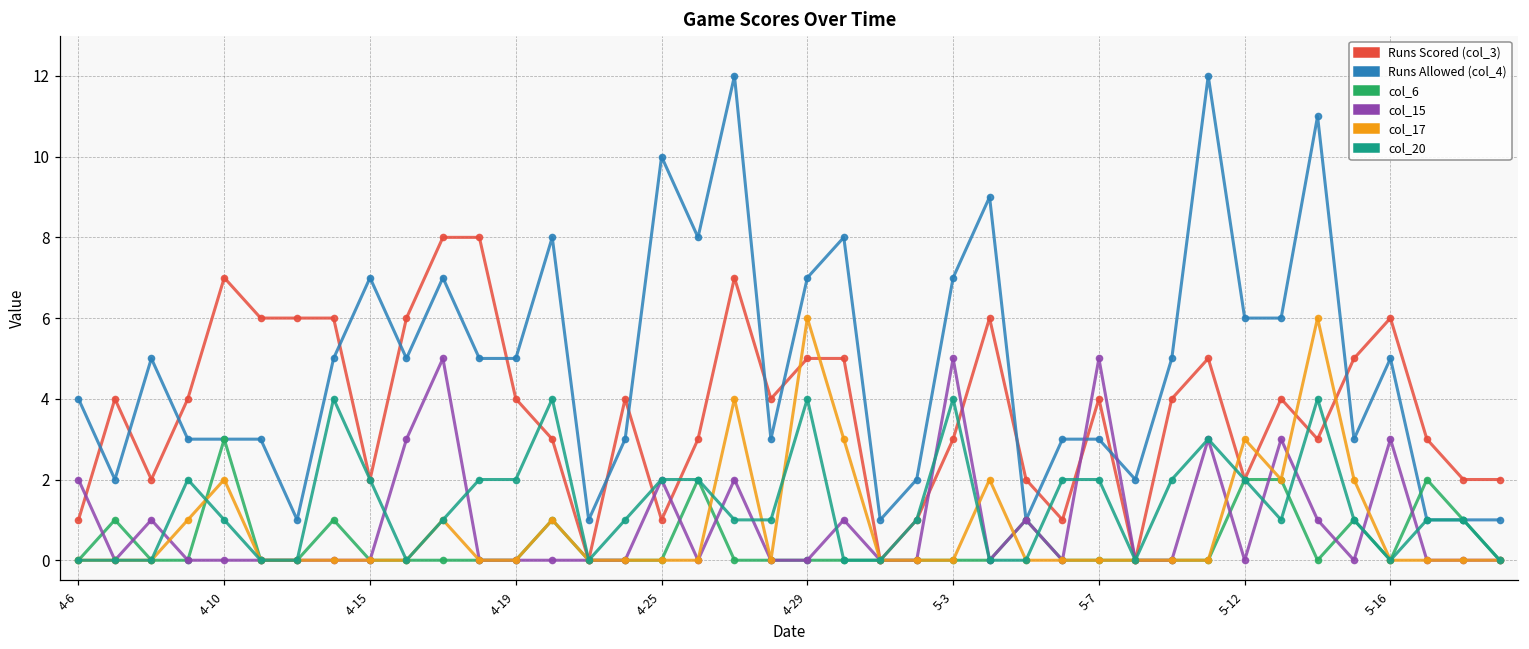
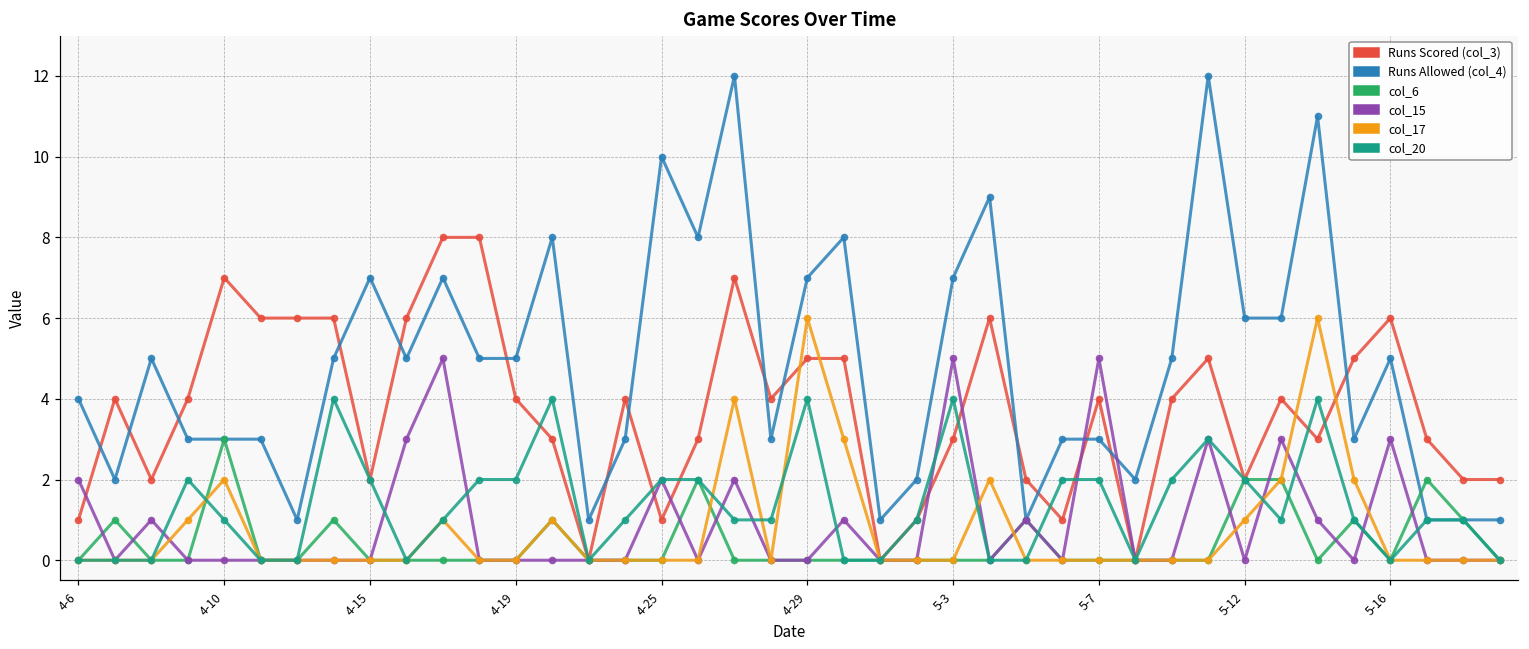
  {
    "col_15": {
      "4-6": 2,
      "4-10": 0,
      "5-3": 5,
      "5-7": 5,
      "5-12": 0,
      "5-16": 3
    },
    "col_17": {
      "4-10": 2,
      "4-29": 6,
-     "5-12": 3
+     "5-12": 1
    }
  }
